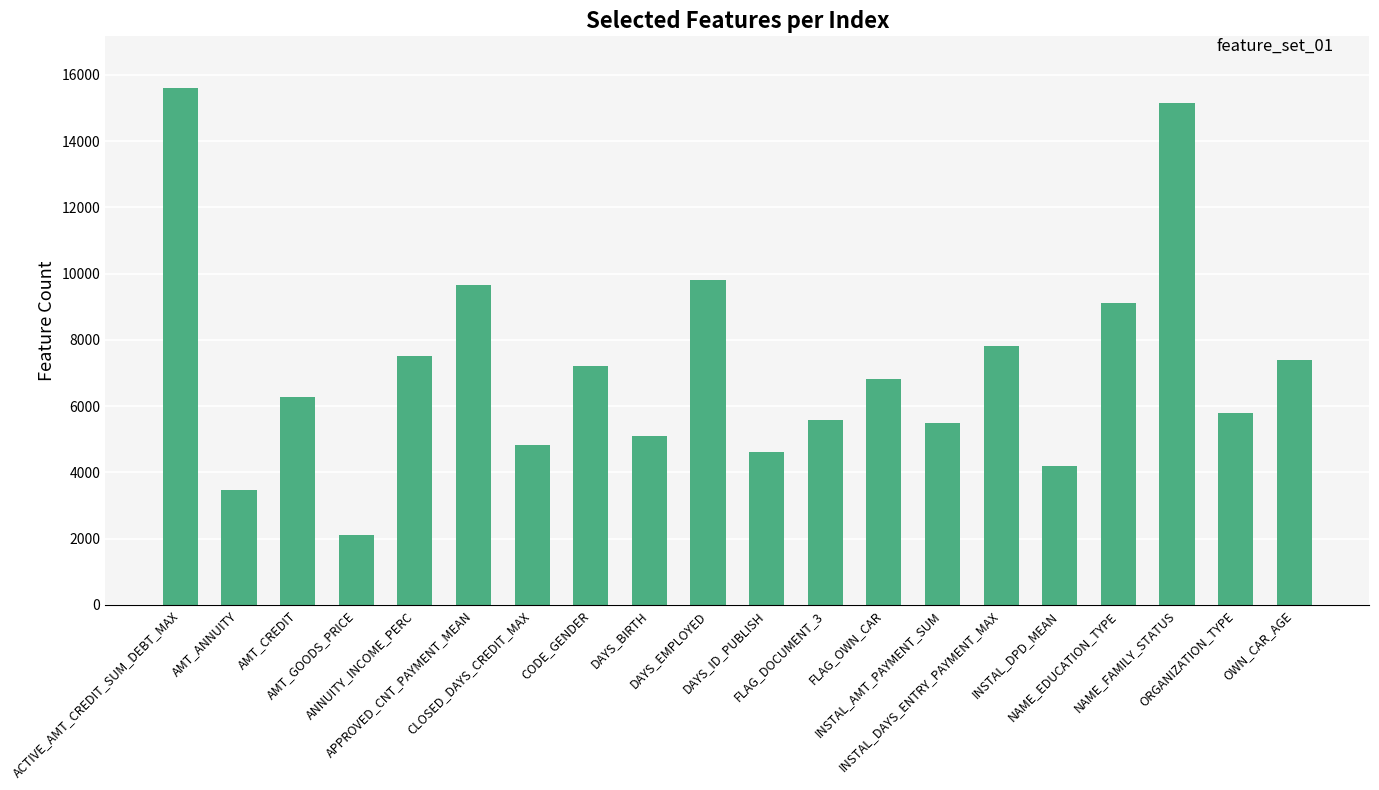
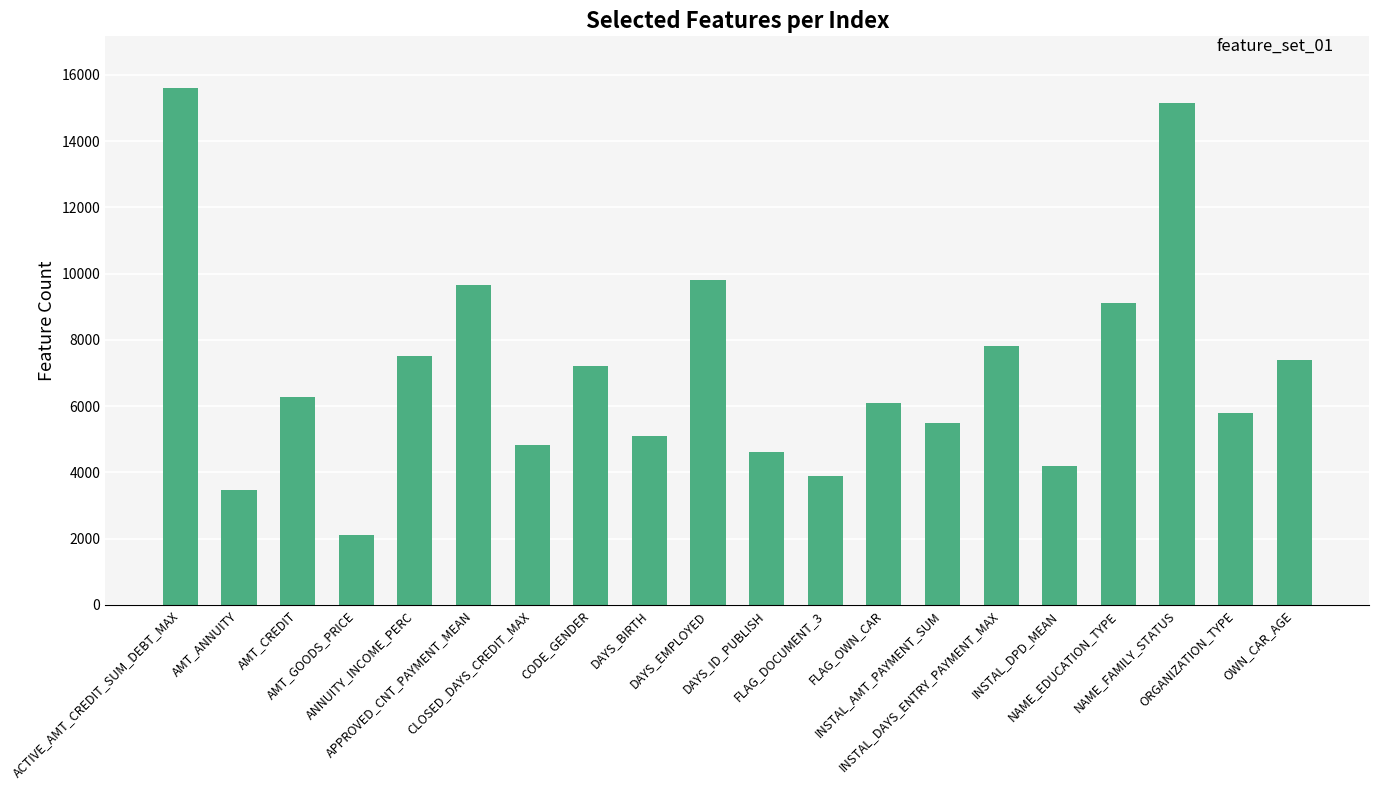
  {
    "ACTIVE_AMT_CREDIT_SUM_DEBT_MAX": 15600,
    "AMT_ANNUITY": 3500,
    "AMT_CREDIT": 6300,
    "AMT_GOODS_PRICE": 2100,
    "ANNUITY_INCOME_PERC": 7500,
    "APPROVED_CNT_PAYMENT_MEAN": 9600,
    "CLOSED_DAYS_CREDIT_MAX": 4800,
    "CODE_GENDER": 7200,
    "DAYS_BIRTH": 5100,
    "DAYS_EMPLOYED": 9800,
    "DAYS_ID_PUBLISH": 4600,
-   "FLAG_DOCUMENT_3": 5600,
-   "FLAG_OWN_CAR": 6800,
+   "FLAG_DOCUMENT_3": 3900,
+   "FLAG_OWN_CAR": 6100,
    "INSTAL_AMT_PAYMENT_SUM": 5500,
    "INSTAL_DAYS_ENTRY_PAYMENT_MAX": 7800,
    "INSTAL_DPD_MEAN": 4200,
    "NAME_EDUCATION_TYPE": 9100,
    "NAME_FAMILY_STATUS": 15100,
    "ORGANIZATION_TYPE": 5800,
    "OWN_CAR_AGE": 7400
  }
